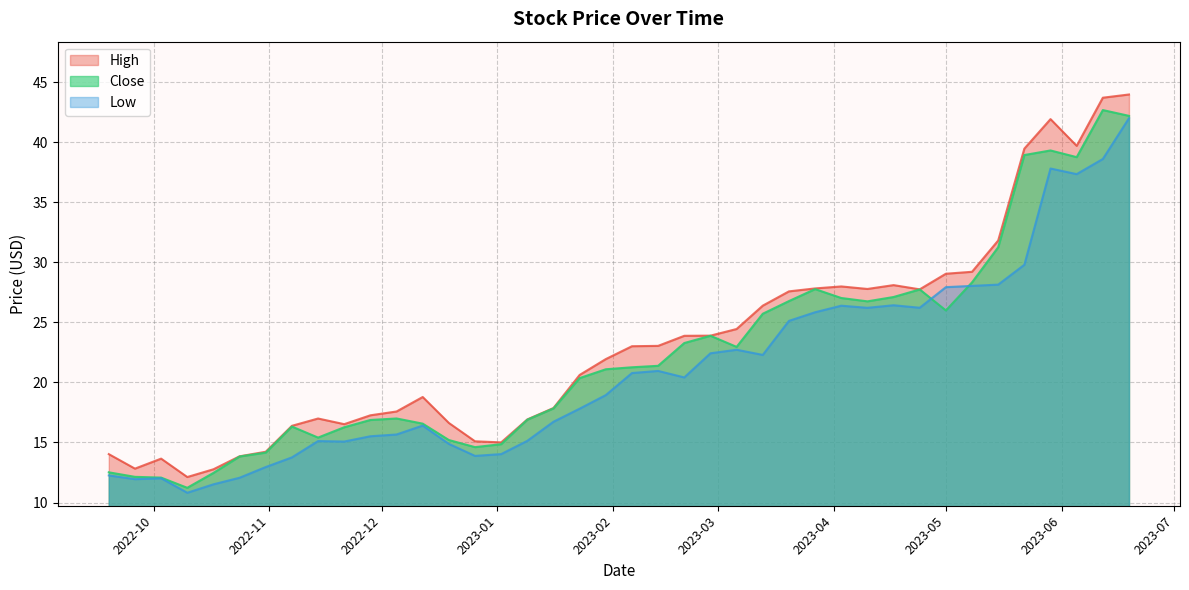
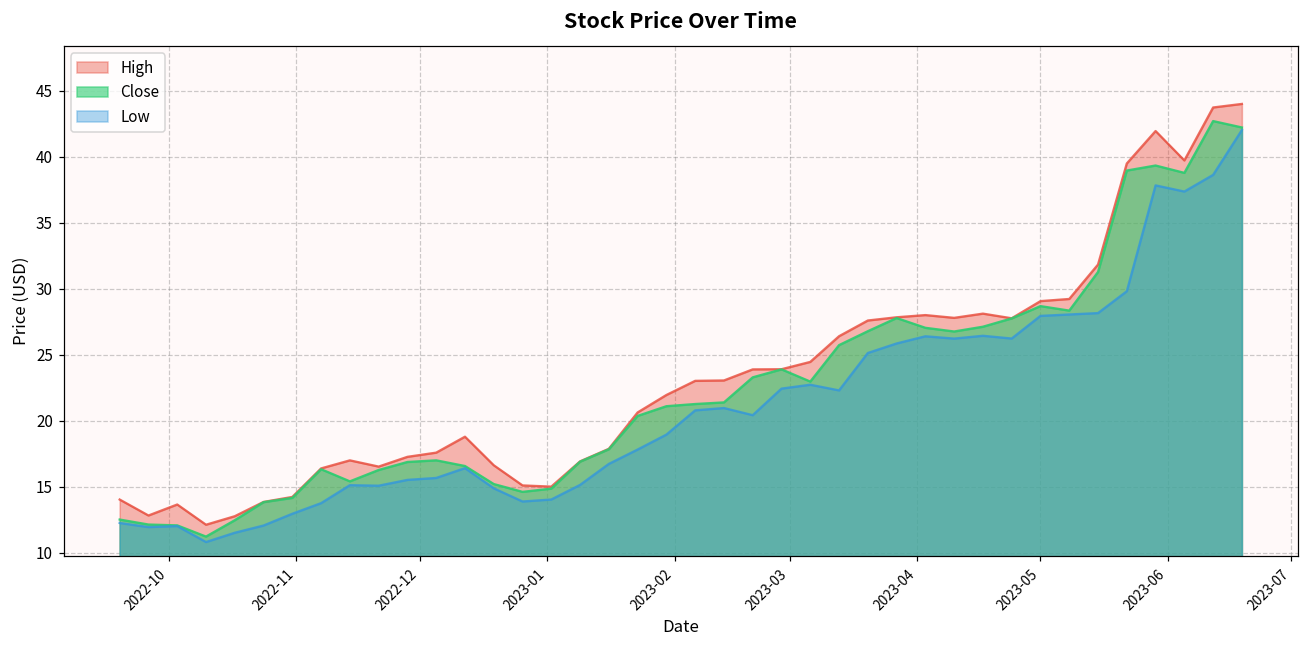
  {
    "High": {
      "2023-05": 29.1
    },
    "Close": {
-     "2023-05": 26.0
+     "2023-05": 28.7
    },
    "Low": {
      "2023-05": 27.9
    }
  }
